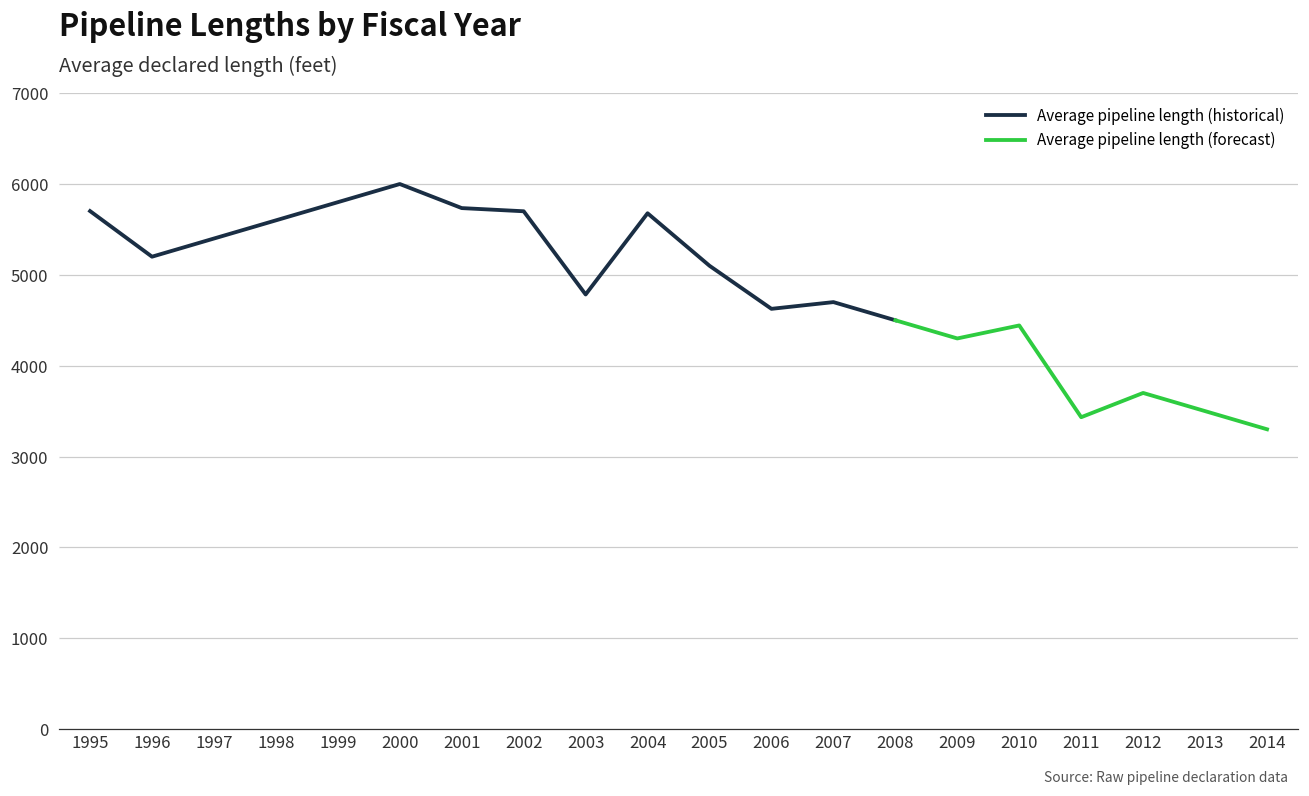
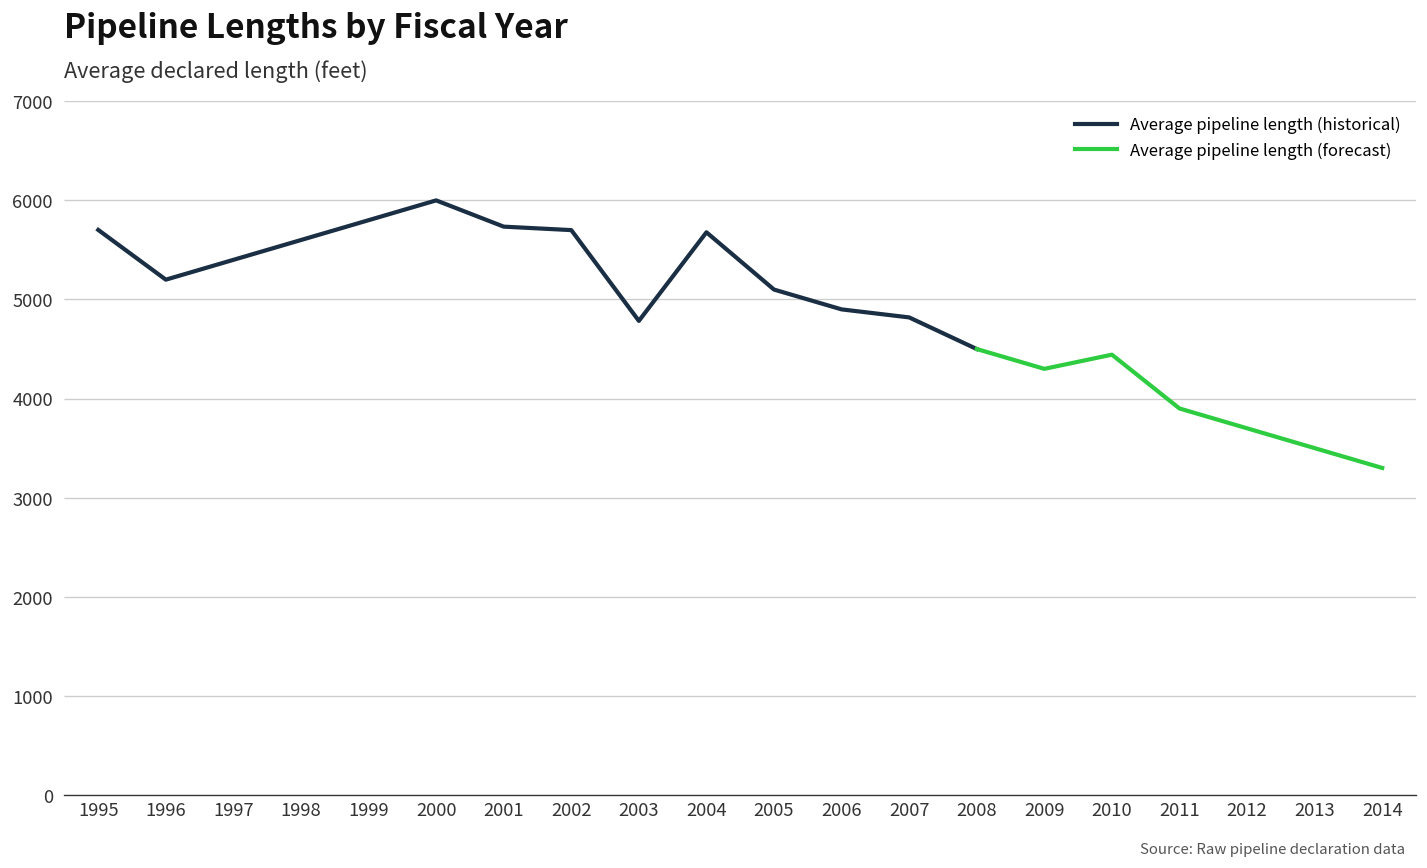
  {
    "Average pipeline length (historical)": {
      "1995": 5700,
      "1996": 5200,
      "1997": 5400,
      "1998": 5600,
      "1999": 5800,
      "2000": 6000,
      "2001": 5700,
      "2002": 5700,
      "2003": 4800,
      "2004": 5700,
      "2005": 5100,
-     "2006": 4600,
-     "2007": 4700
+     "2006": 4900,
+     "2007": 4800
    },
    "Average pipeline length (forecast)": {
      "2009": 4300,
      "2010": 4400,
-     "2011": 3400,
+     "2011": 3900,
      "2012": 3700,
      "2013": 3500,
      "2014": 3300
    }
  }
